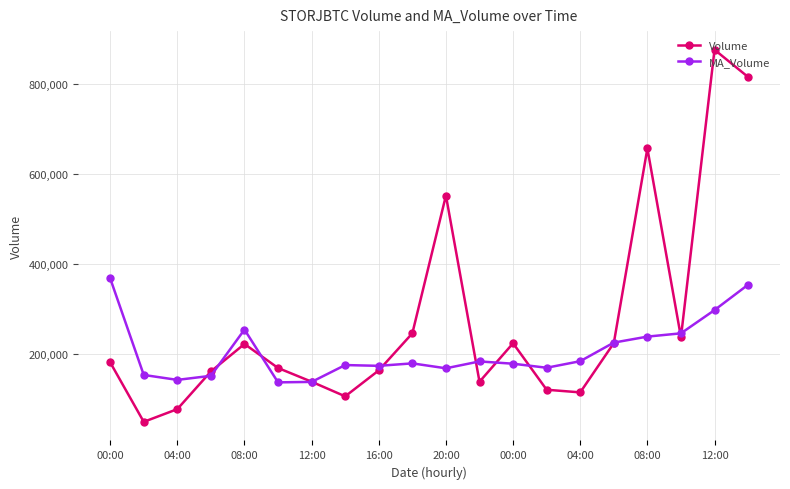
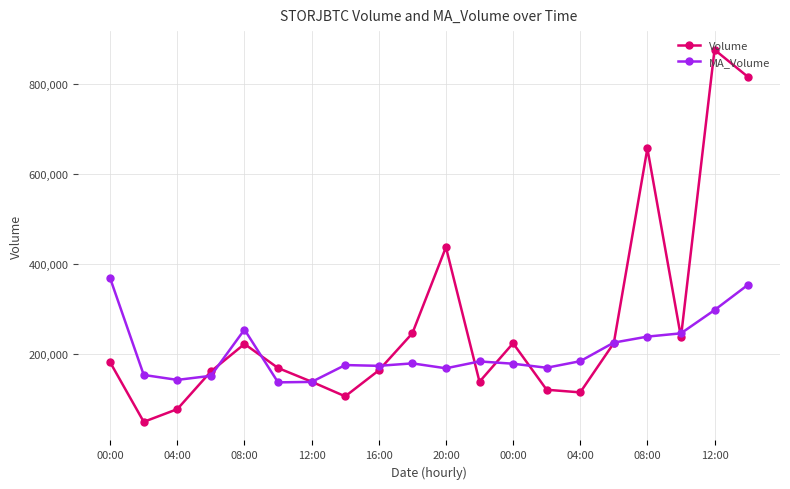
  {
    "Volume": {
      "16:00": "160,000",
-     "20:00": "550,000"
+     "20:00": "440,000"
    },
    "MA_Volume": {
      "16:00": "170,000",
      "20:00": "170,000"
    }
  }
